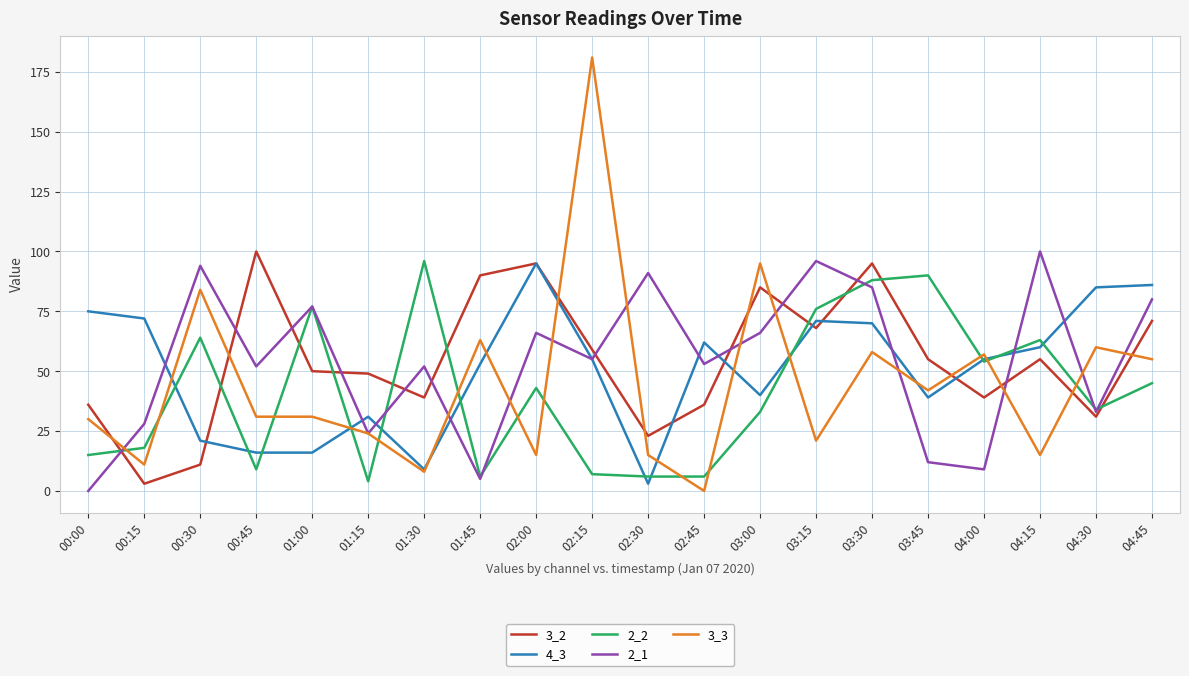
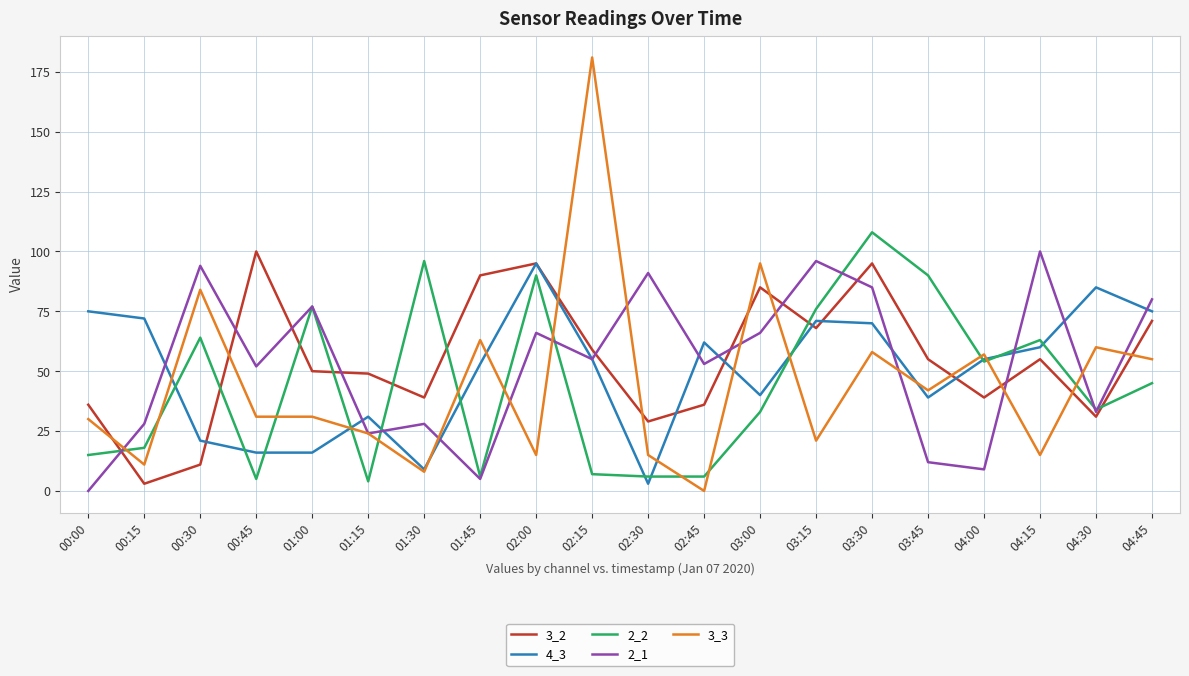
  {
    "3_2": {
      "00:00": 36,
      "00:15": 3,
      "00:30": 11,
      "00:45": 100,
      "01:00": 50,
      "01:15": 49,
      "01:30": 39,
      "01:45": 90,
      "02:15": 59,
-     "02:30": 23,
+     "02:30": 29,
      "02:45": 36,
      "03:00": 85,
      "03:15": 68,
      "03:30": 95,
      "03:45": 55,
      "04:00": 39,
      "04:15": 55,
      "04:30": 31,
      "04:45": 71
    },
    "4_3": {
      "00:00": 75,
      "00:15": 72,
      "00:30": 21,
      "00:45": 16,
      "01:00": 16,
      "01:15": 31,
      "01:45": 53,
      "02:30": 3,
      "02:45": 62,
      "03:00": 40,
      "03:15": 71,
      "03:30": 70,
      "03:45": 39,
      "04:15": 60,
      "04:30": 85,
-     "04:45": 86
+     "04:45": 75
    },
    "2_2": {
      "00:00": 15,
      "00:15": 18,
      "00:30": 64,
-     "00:45": 9,
+     "00:45": 5,
      "01:15": 4,
      "01:30": 96,
-     "02:00": 43,
+     "02:00": 90,
      "02:15": 7,
      "02:30": 6,
      "02:45": 6,
      "03:00": 33,
      "03:15": 76,
-     "03:30": 88,
+     "03:30": 108,
      "03:45": 90,
      "04:15": 63,
      "04:45": 45
    },
    "2_1": {
      "00:00": 0,
      "00:15": 28,
      "00:30": 94,
      "00:45": 52,
-     "01:30": 52,
+     "01:30": 28,
      "02:00": 66,
      "02:30": 91,
      "02:45": 53,
      "03:00": 66,
      "03:15": 96,
      "03:30": 85,
      "03:45": 12,
      "04:00": 9,
      "04:15": 100,
      "04:45": 80
    },
    "3_3": {
      "00:00": 30,
      "00:15": 11,
      "00:30": 84,
      "00:45": 31,
      "01:00": 31,
      "01:45": 63,
      "02:00": 15,
      "02:15": 181,
      "02:30": 15,
      "02:45": 0,
      "03:00": 95,
      "03:15": 21,
      "03:30": 58,
      "03:45": 42,
      "04:00": 57,
      "04:15": 15,
      "04:30": 60,
      "04:45": 55
    }
  }
